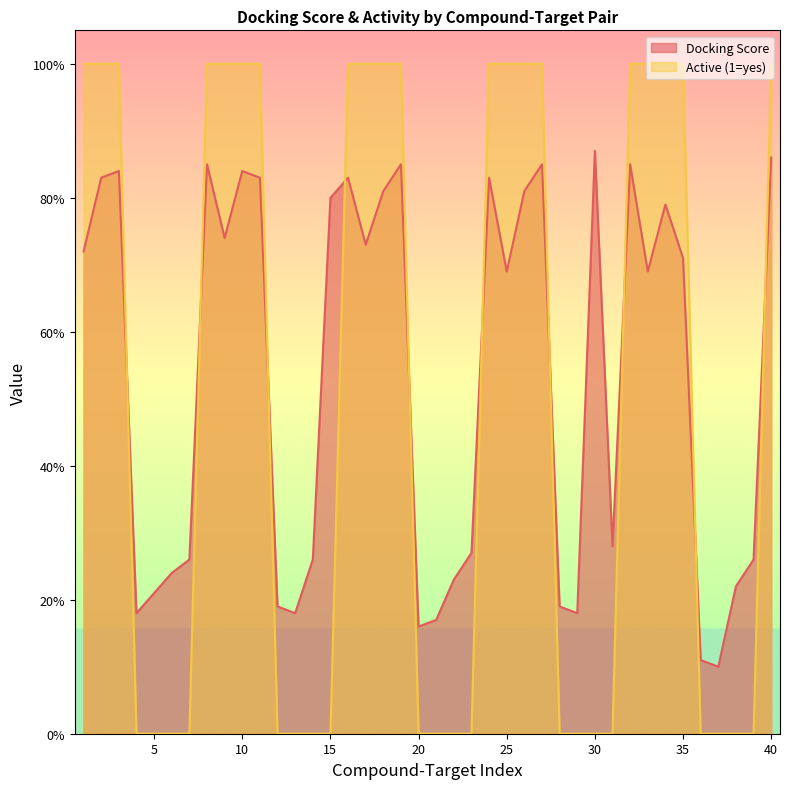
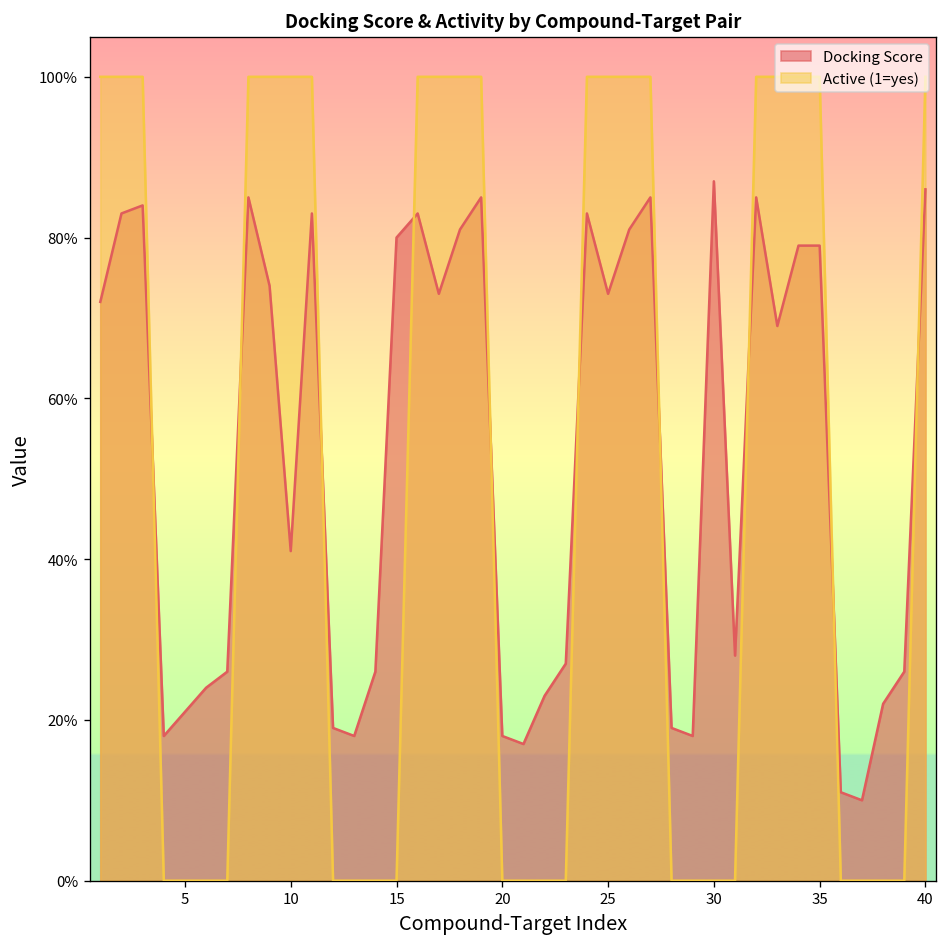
  {
    "Docking Score": {
      "5": "21%",
-     "10": "84%",
+     "10": "41%",
      "15": "80%",
-     "20": "16%",
-     "25": "69%",
+     "20": "18%",
+     "25": "73%",
      "30": "87%",
-     "35": "71%",
+     "35": "79%",
      "40": "86%"
    },
    "Active (1=yes)": {
      "5": "0%",
      "10": "100%",
      "15": "0%",
      "20": "0%",
      "25": "100%",
      "30": "0%"
    }
  }
